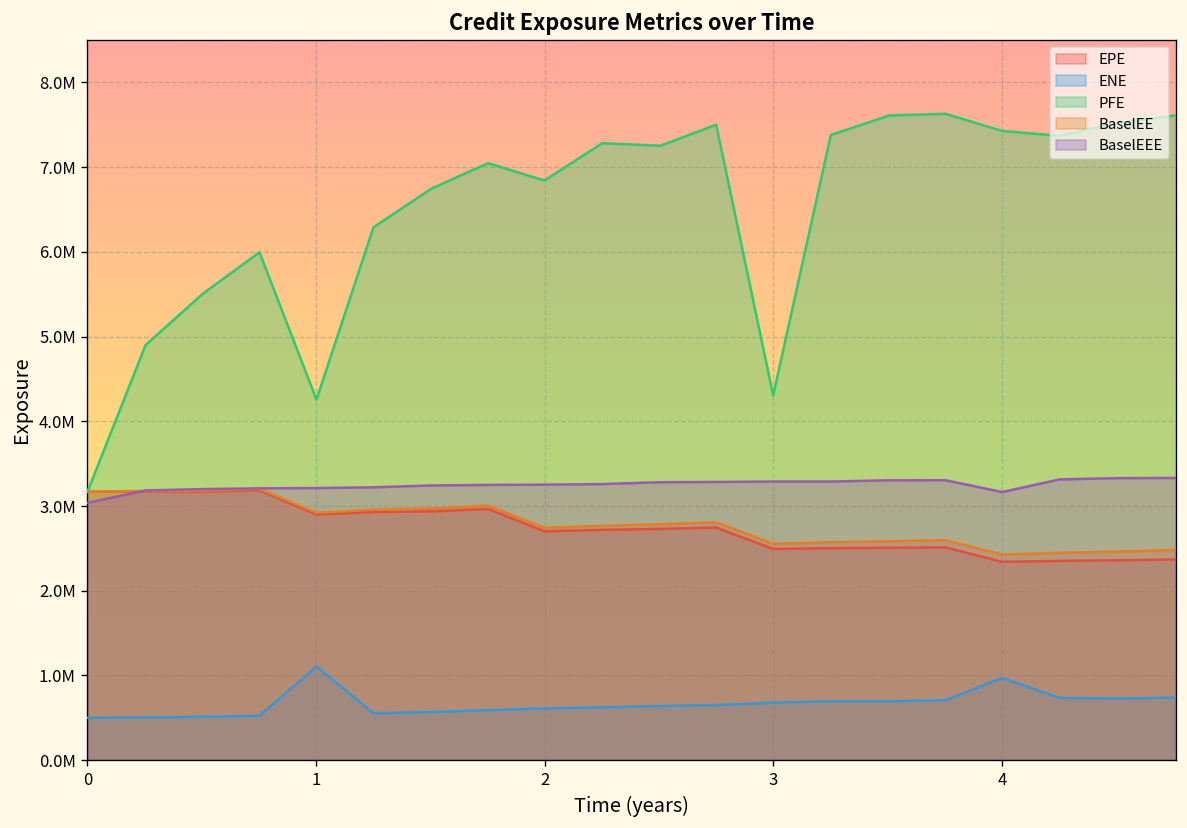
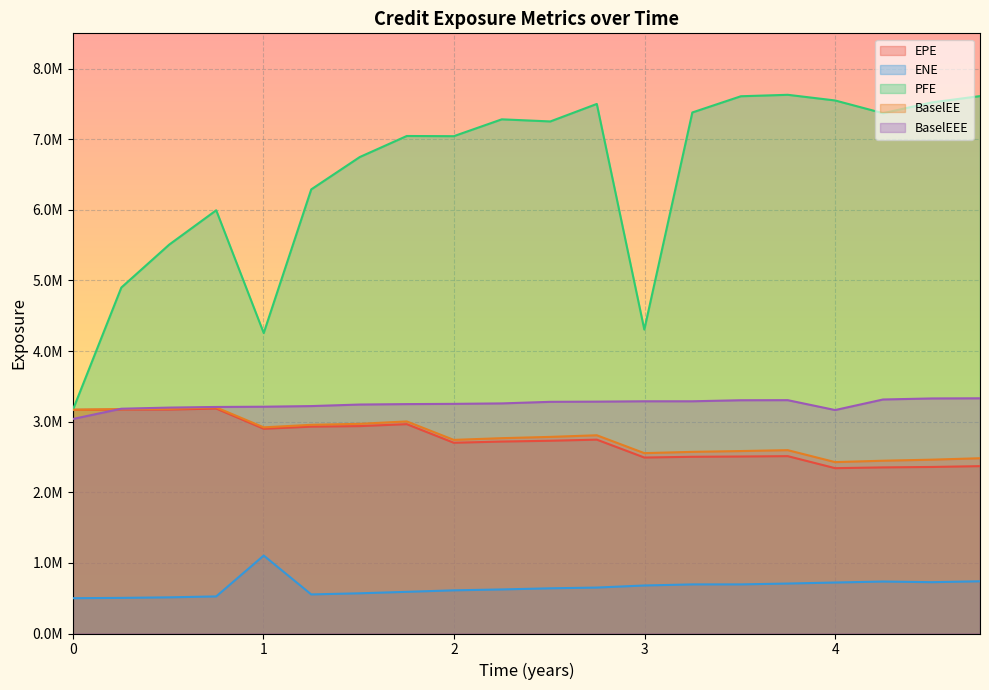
  {
    "ENE": {
      "0": 500000,
      "1": 1100000,
      "2": 600000,
      "3": 700000,
-     "4": 1000000
+     "4": 700000
    },
    "PFE": {
      "1": 4300000,
-     "2": 6800000,
+     "2": 7000000,
      "3": 4300000,
-     "4": 7400000
+     "4": 7500000
    },
    "BaselEEE": {
      "0": 3000000,
      "1": 3200000,
      "2": 3300000,
      "3": 3300000,
      "4": 3200000
    }
  }
